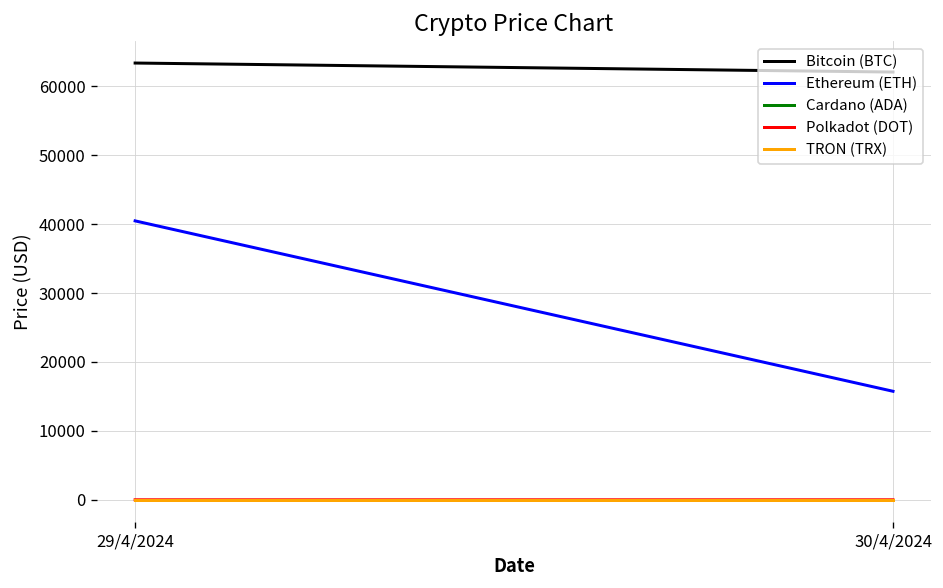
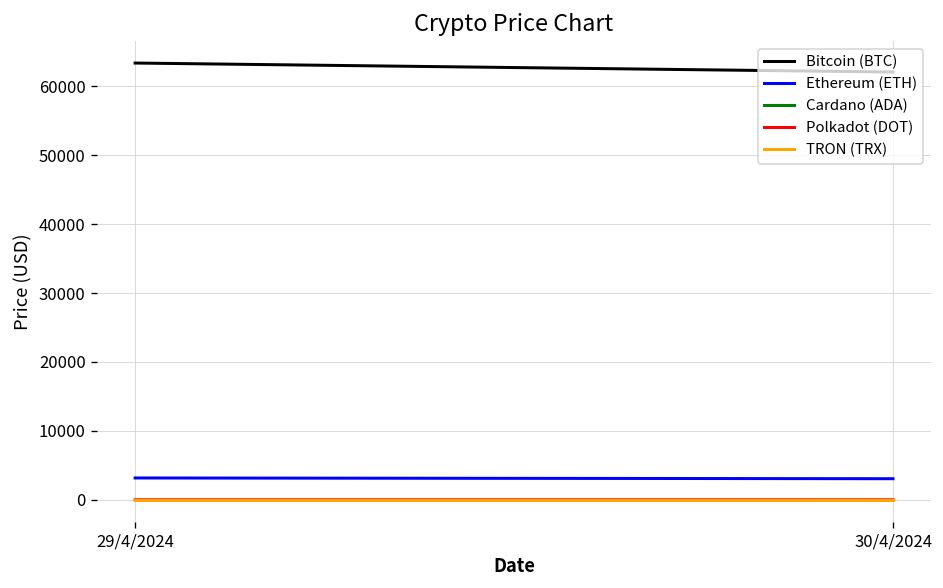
  {
    "Bitcoin (BTC)": {
      "29/4/2024": 63000
    },
    "Ethereum (ETH)": {
-     "29/4/2024": 40000,
-     "30/4/2024": 16000
+     "29/4/2024": 3000,
+     "30/4/2024": 3000
    },
    "TRON (TRX)": {
      "29/4/2024": 0,
      "30/4/2024": 0
    }
  }
